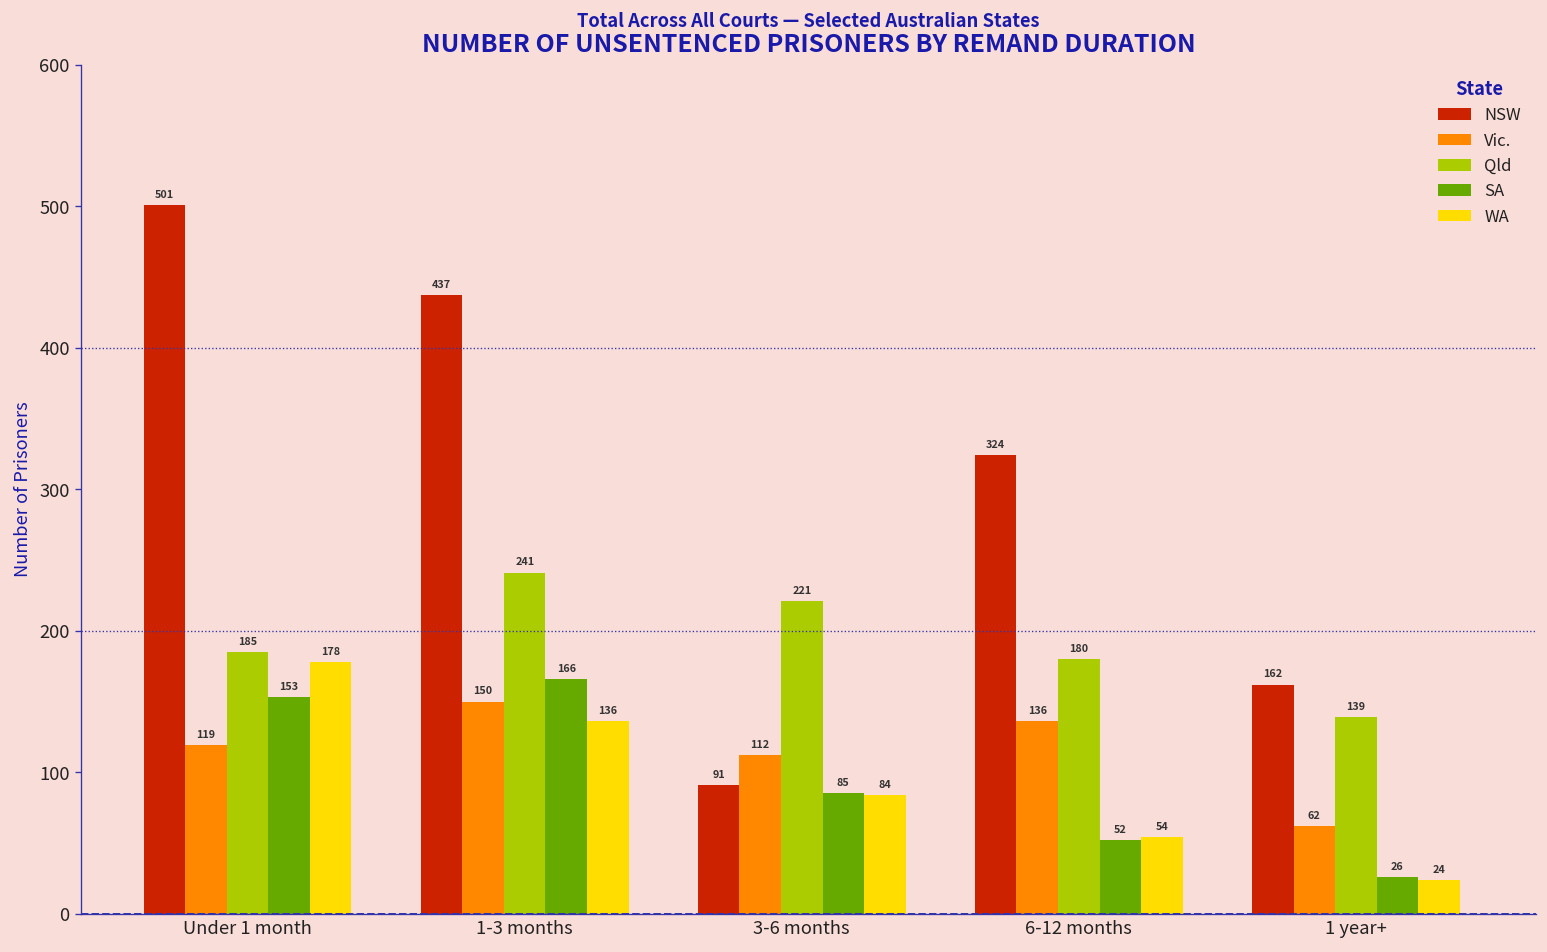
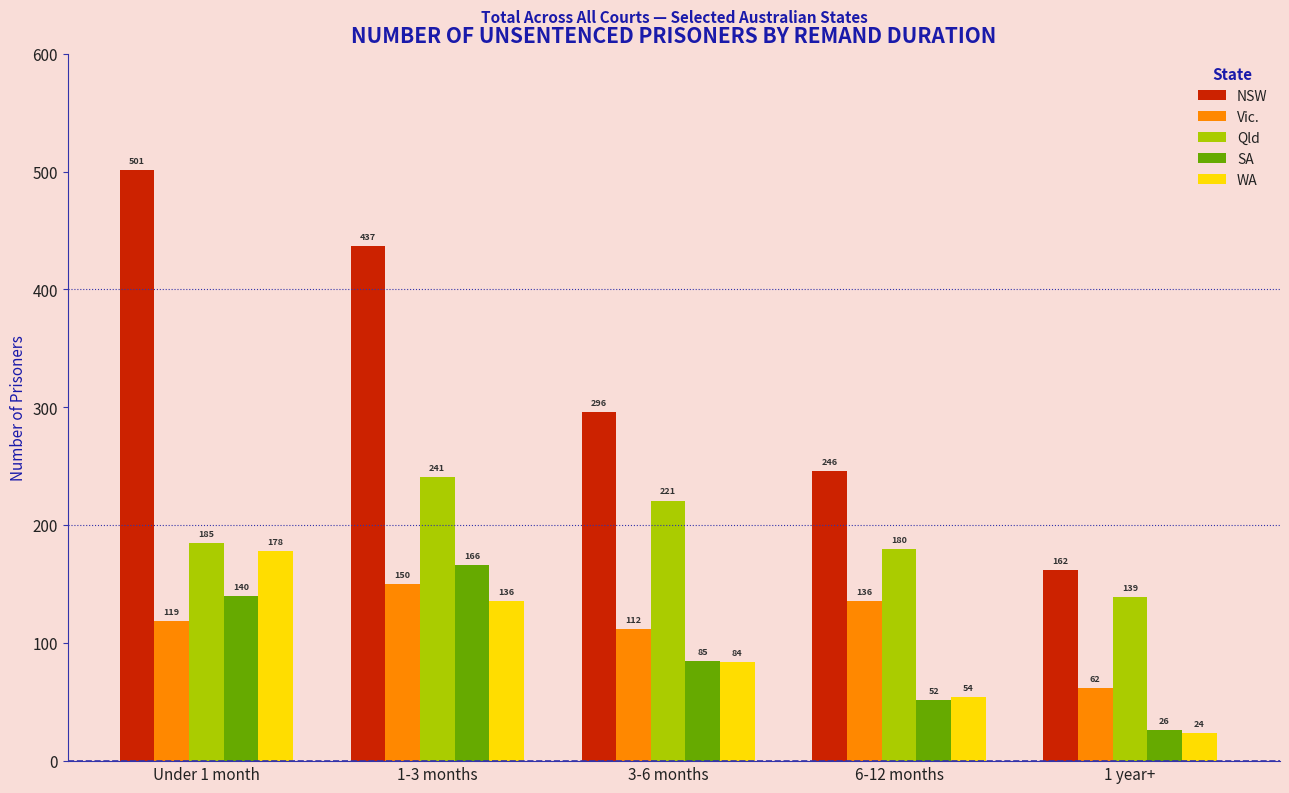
  {
    "NSW": {
      "Under 1 month": 501,
      "1-3 months": 437,
-     "3-6 months": 91,
-     "6-12 months": 324,
+     "3-6 months": 296,
+     "6-12 months": 246,
      "1 year+": 162
    },
    "Vic.": {
      "Under 1 month": 119,
      "1-3 months": 150,
      "3-6 months": 112,
      "6-12 months": 136,
      "1 year+": 62
    },
    "Qld": {
      "Under 1 month": 185,
      "1-3 months": 241,
      "3-6 months": 221,
      "6-12 months": 180,
      "1 year+": 139
    },
    "SA": {
-     "Under 1 month": 153,
+     "Under 1 month": 140,
      "1-3 months": 166,
      "3-6 months": 85,
      "6-12 months": 52,
      "1 year+": 26
    },
    "WA": {
      "Under 1 month": 178,
      "1-3 months": 136,
      "3-6 months": 84,
      "6-12 months": 54,
      "1 year+": 24
    }
  }
